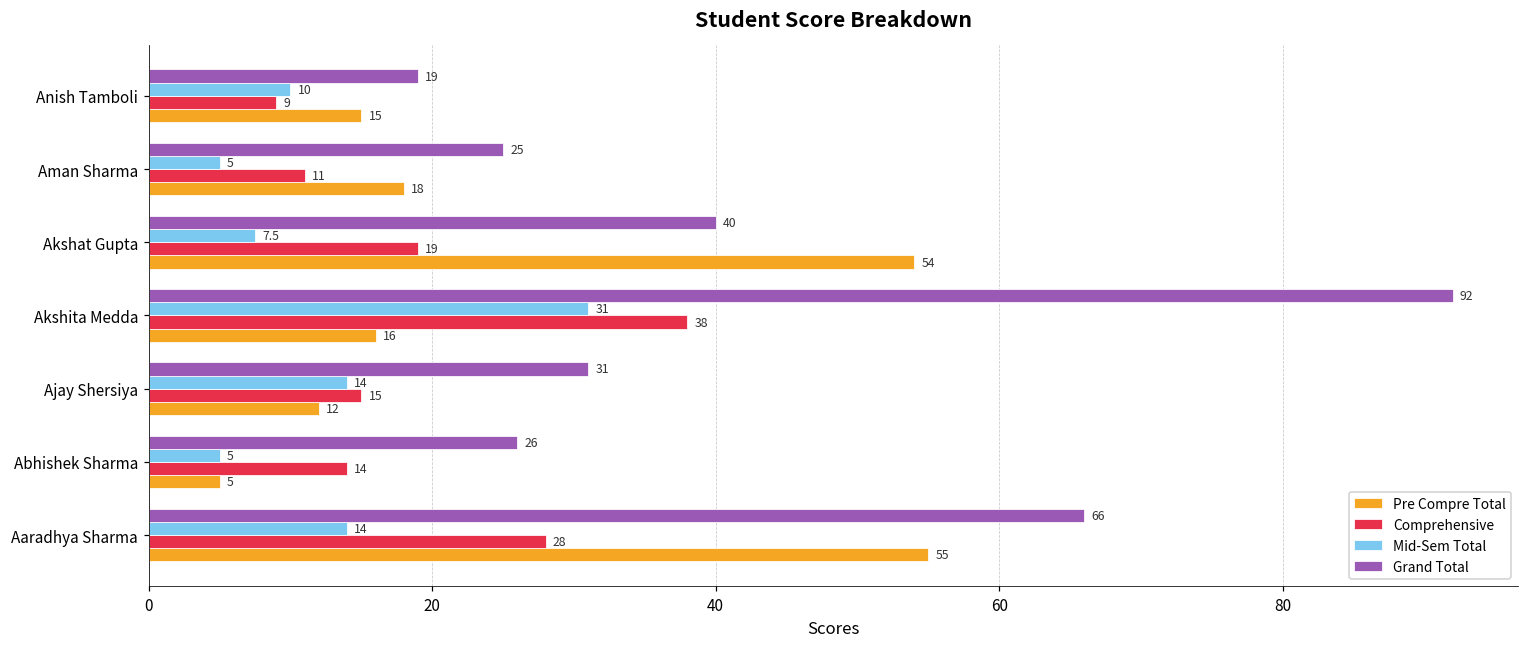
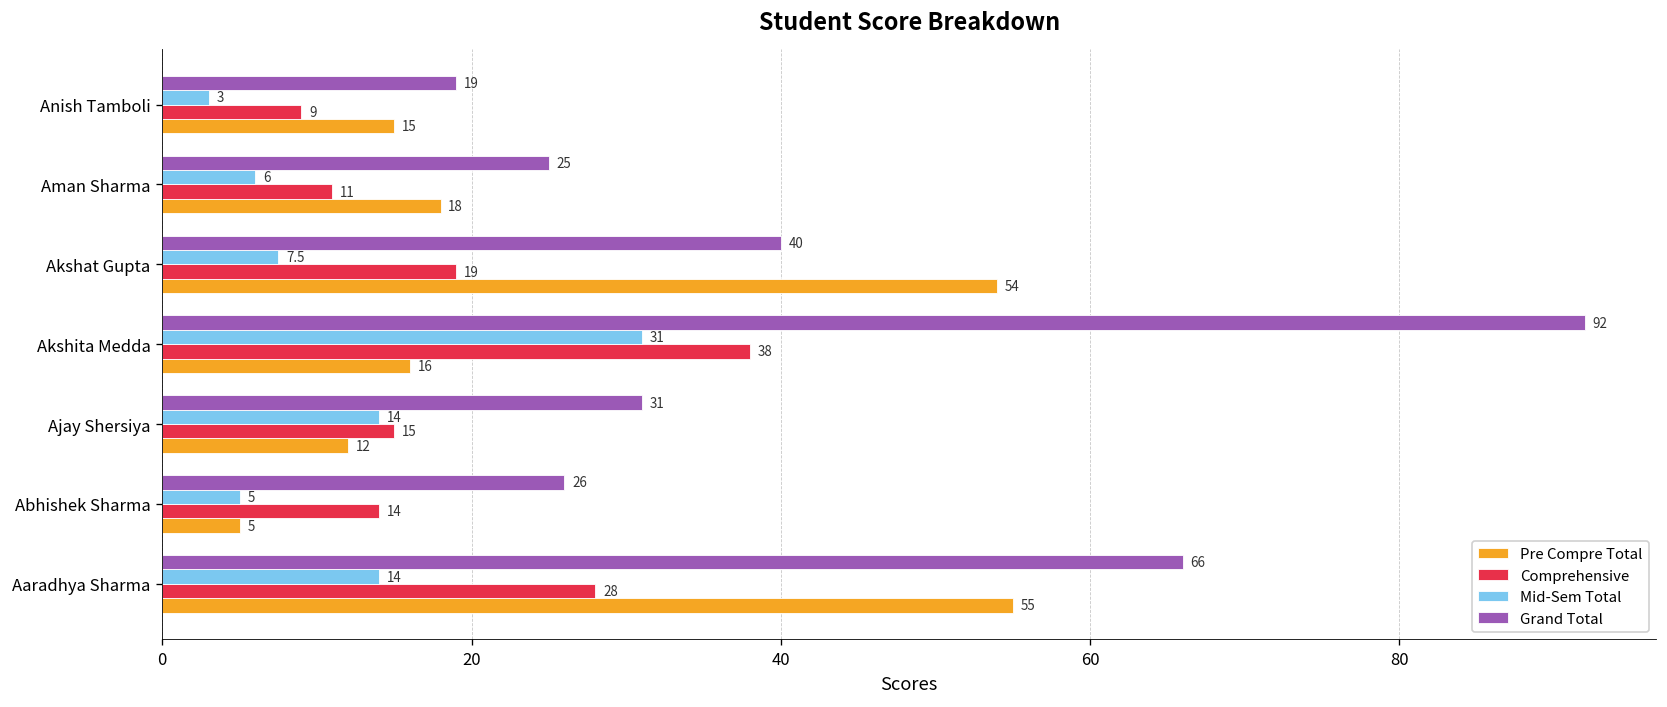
  {
    "Pre Compre Total": {
      "Anish Tamboli": 15,
      "Aman Sharma": 18,
      "Akshat Gupta": 54,
      "Akshita Medda": 16,
      "Ajay Shersiya": 12,
      "Abhishek Sharma": 5,
      "Aaradhya Sharma": 55
    },
    "Comprehensive": {
      "Anish Tamboli": 9,
      "Aman Sharma": 11,
      "Akshat Gupta": 19,
      "Akshita Medda": 38,
      "Ajay Shersiya": 15,
      "Abhishek Sharma": 14,
      "Aaradhya Sharma": 28
    },
    "Mid-Sem Total": {
-     "Anish Tamboli": 10,
-     "Aman Sharma": 5,
+     "Anish Tamboli": 3,
+     "Aman Sharma": 6,
      "Akshat Gupta": 7.5,
      "Akshita Medda": 31,
      "Ajay Shersiya": 14,
      "Abhishek Sharma": 5,
      "Aaradhya Sharma": 14
    },
    "Grand Total": {
      "Anish Tamboli": 19,
      "Aman Sharma": 25,
      "Akshat Gupta": 40,
      "Akshita Medda": 92,
      "Ajay Shersiya": 31,
      "Abhishek Sharma": 26,
      "Aaradhya Sharma": 66
    }
  }
